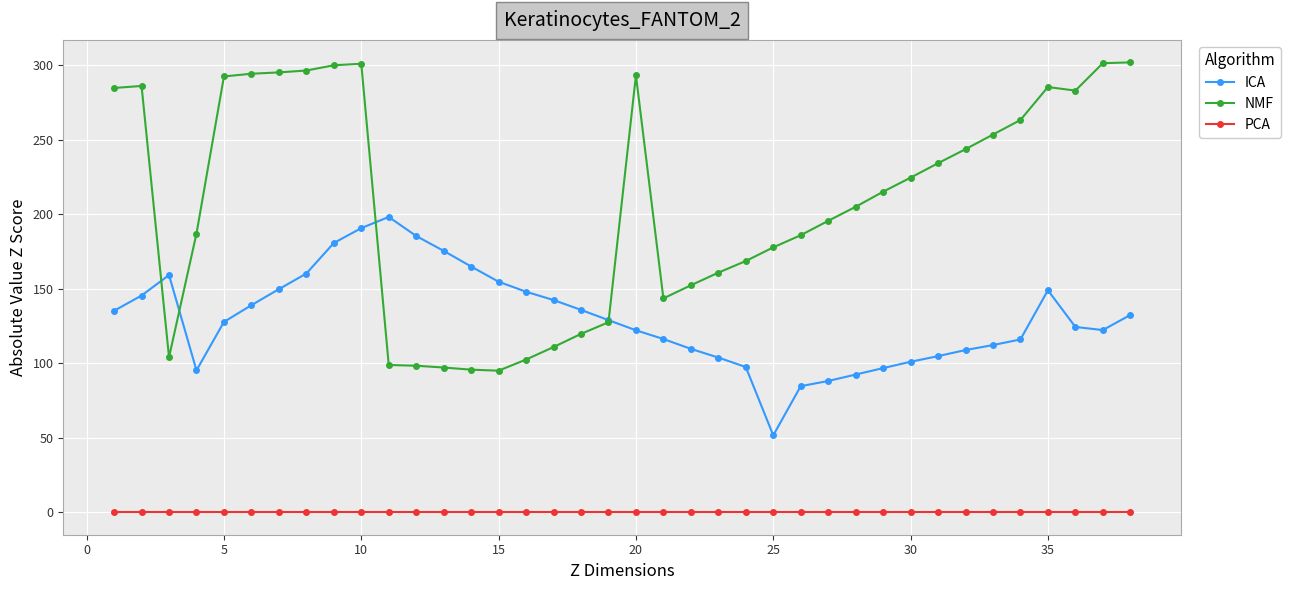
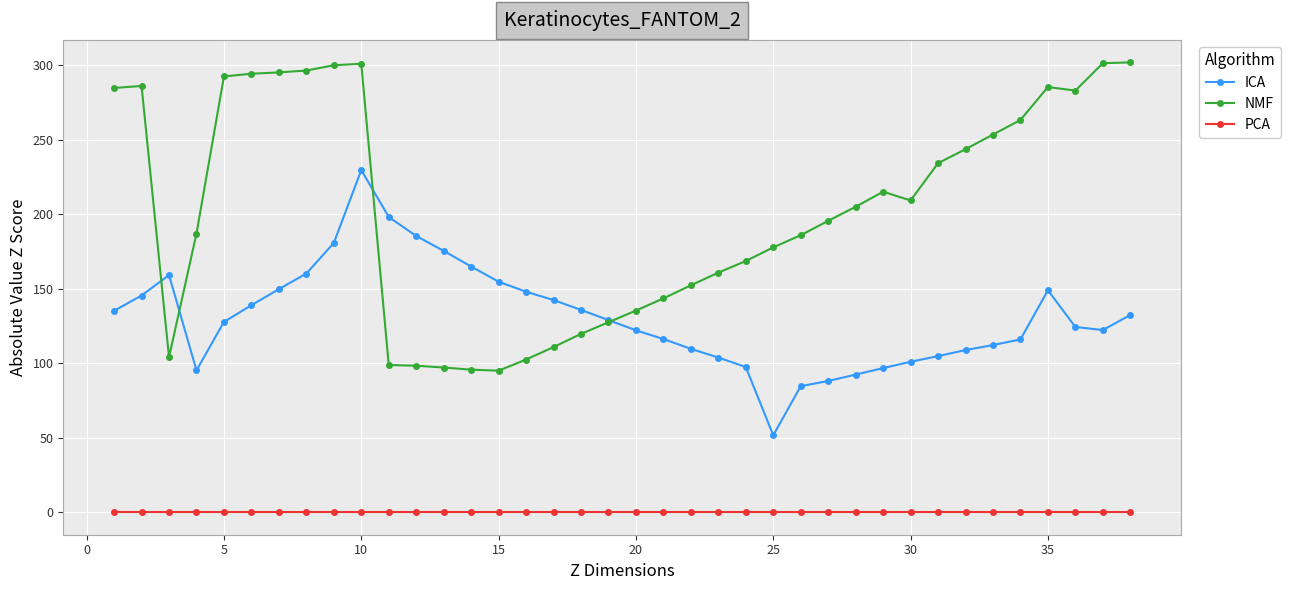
  {
    "ICA": {
      "5": 128,
-     "10": 191,
+     "10": 230,
      "15": 155,
      "20": 122,
      "25": 52,
      "30": 101,
      "35": 149
    },
    "NMF": {
      "5": 292,
      "10": 301,
      "15": 95,
-     "20": 293,
+     "20": 135,
      "25": 178,
-     "30": 224,
+     "30": 209,
      "35": 285
    },
    "PCA": {
      "5": 0,
      "10": 0,
      "15": 0,
      "20": 0,
      "25": 0,
      "30": 0,
      "35": 0
    }
  }
